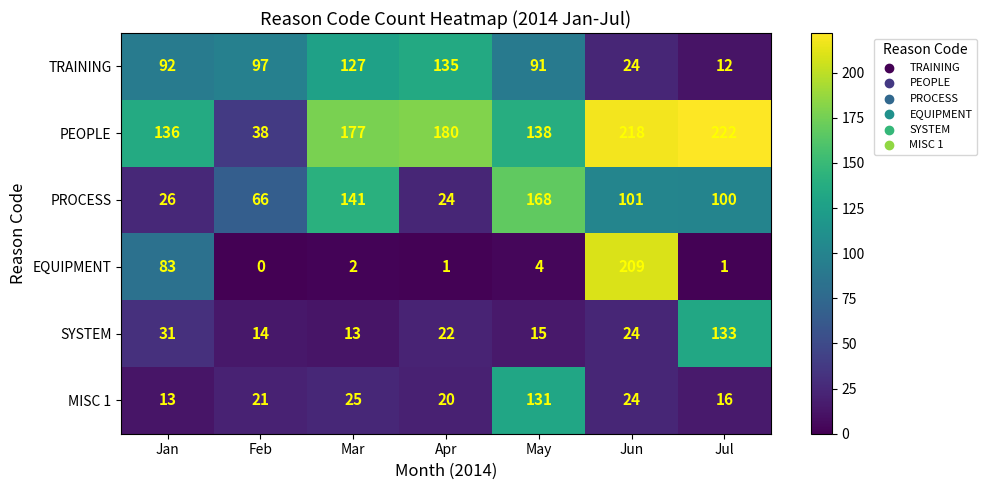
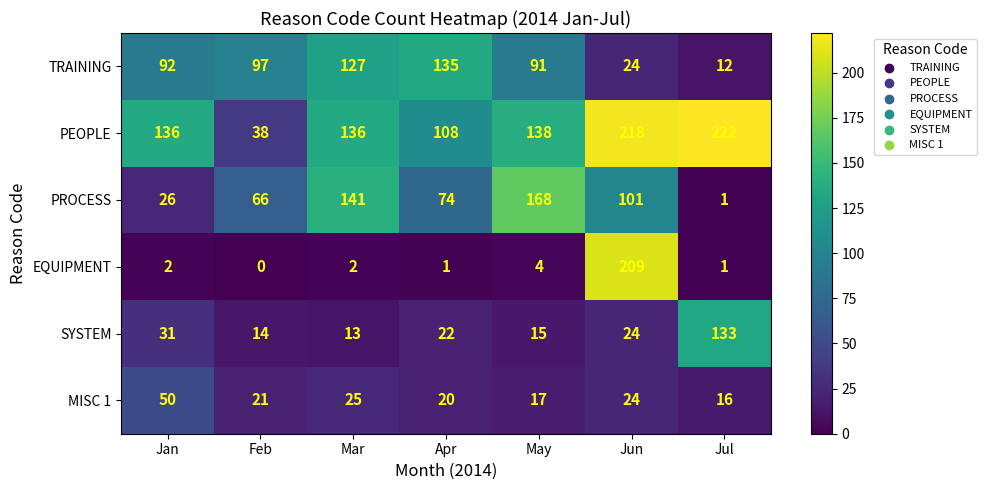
  {
    "TRAINING": {
      "Jan": 92,
      "Feb": 97,
      "Mar": 127,
      "Apr": 135,
      "May": 91,
      "Jun": 24,
      "Jul": 12
    },
    "PEOPLE": {
      "Jan": 136,
      "Feb": 38,
-     "Mar": 177,
-     "Apr": 180,
+     "Mar": 136,
+     "Apr": 108,
      "May": 138
    },
    "PROCESS": {
      "Jan": 26,
      "Feb": 66,
      "Mar": 141,
-     "Apr": 24,
+     "Apr": 74,
      "May": 168,
      "Jun": 101,
-     "Jul": 100
+     "Jul": 1
    },
    "EQUIPMENT": {
-     "Jan": 83,
+     "Jan": 2,
      "Feb": 0,
      "Mar": 2,
      "Apr": 1,
      "May": 4,
      "Jul": 1
    },
    "SYSTEM": {
      "Jan": 31,
      "Feb": 14,
      "Mar": 13,
      "Apr": 22,
      "May": 15,
      "Jun": 24,
      "Jul": 133
    },
    "MISC 1": {
-     "Jan": 13,
+     "Jan": 50,
      "Feb": 21,
      "Mar": 25,
      "Apr": 20,
-     "May": 131,
+     "May": 17,
      "Jun": 24,
      "Jul": 16
    }
  }
